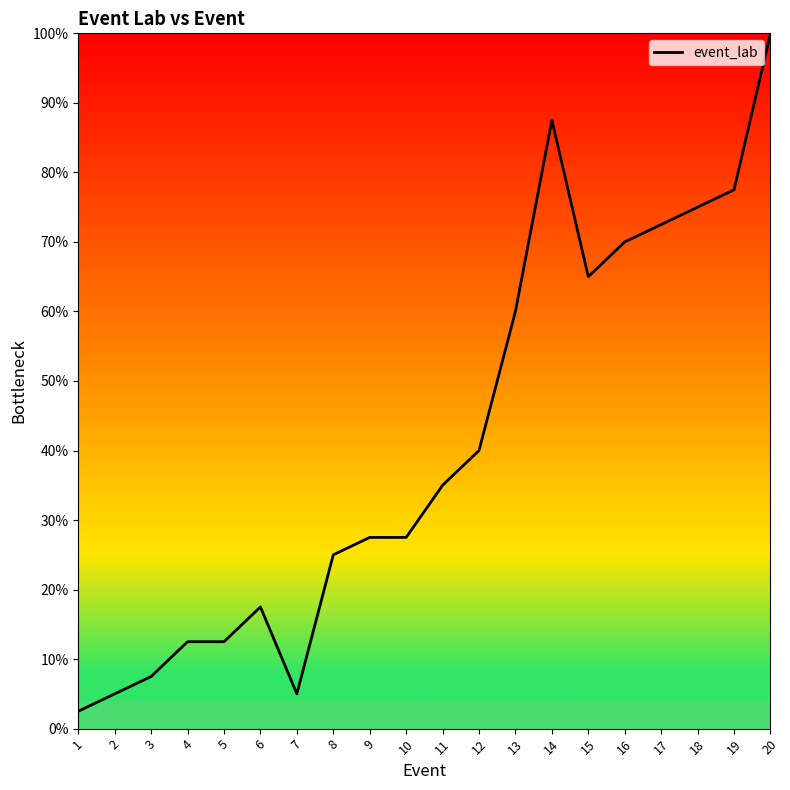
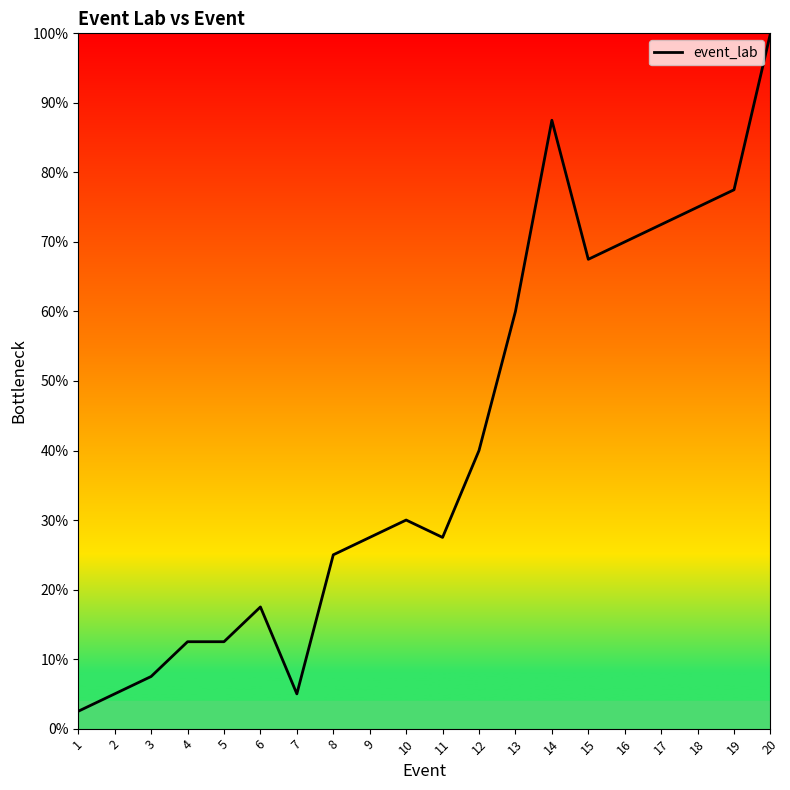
  {
    "2": "5%",
    "3": "8%",
    "4": "13%",
    "5": "13%",
    "6": "18%",
    "7": "5%",
    "8": "25%",
    "9": "28%",
-   "10": "28%",
-   "11": "35%",
+   "10": "30%",
+   "11": "28%",
    "12": "40%",
    "13": "60%",
    "14": "88%",
-   "15": "65%",
+   "15": "68%",
    "16": "70%",
    "17": "73%",
    "18": "75%",
    "19": "78%",
    "20": "100%"
  }
